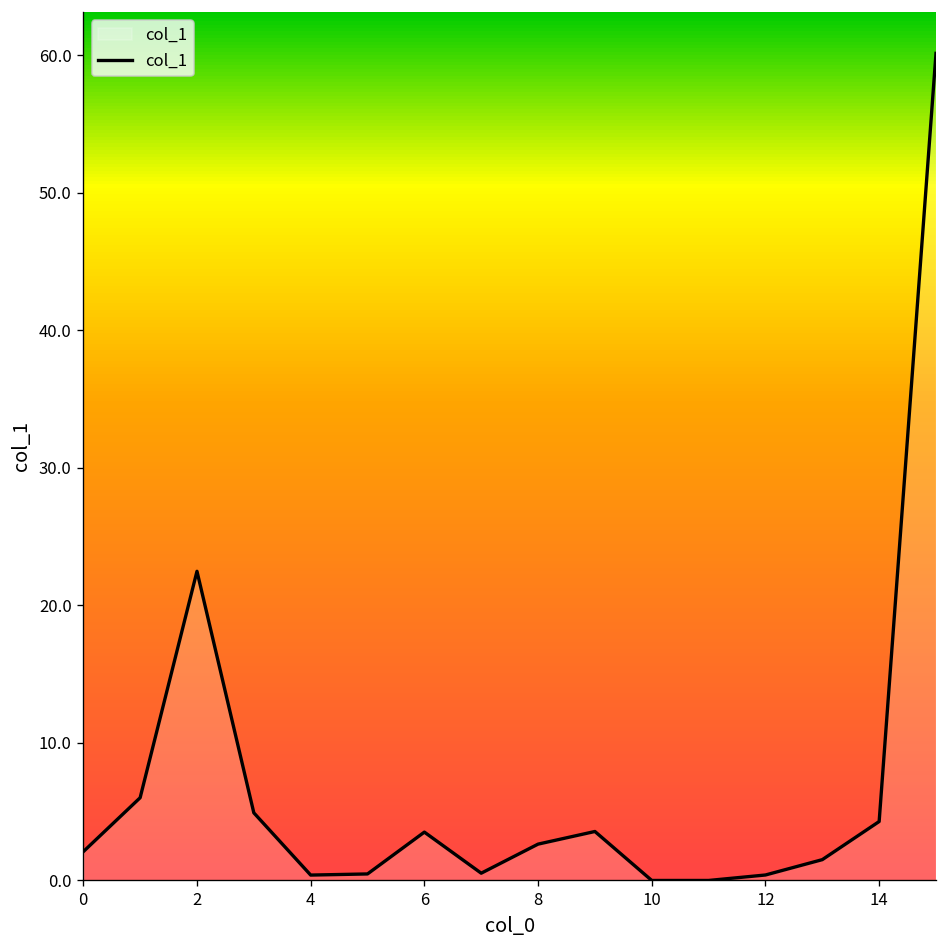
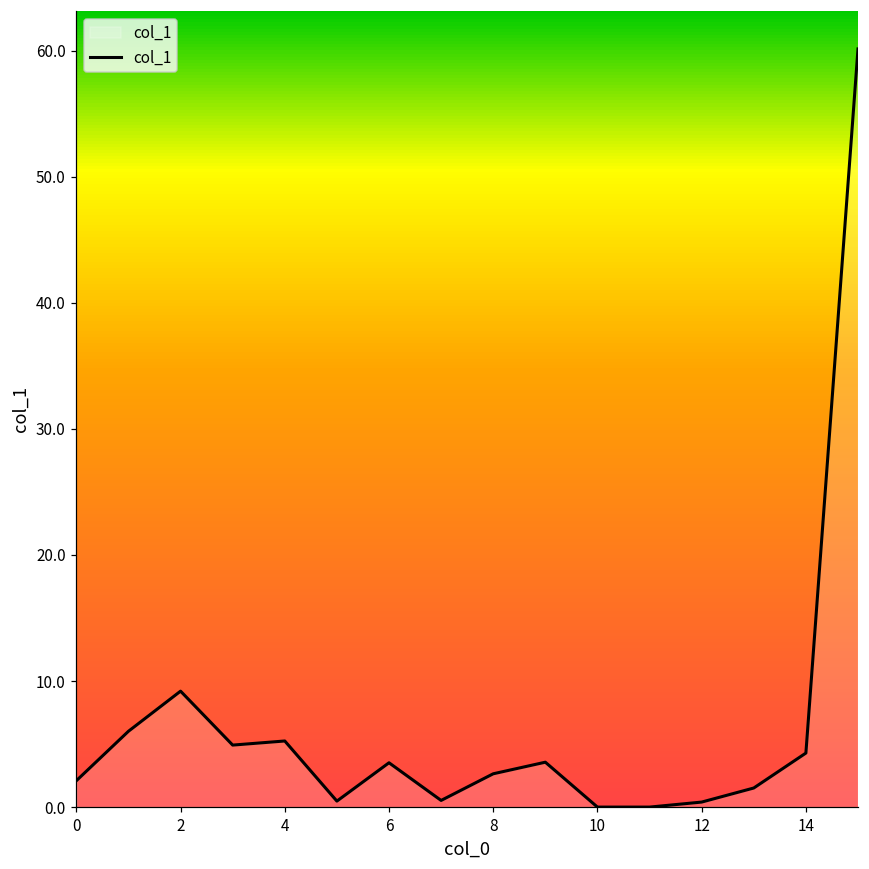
  {
    "0": 2.1,
-   "2": 22.5,
-   "4": 0.4,
+   "2": 9.2,
+   "4": 5.2,
    "6": 3.5,
    "8": 2.6,
    "10": 0.0,
    "12": 0.4,
    "14": 4.3
  }
